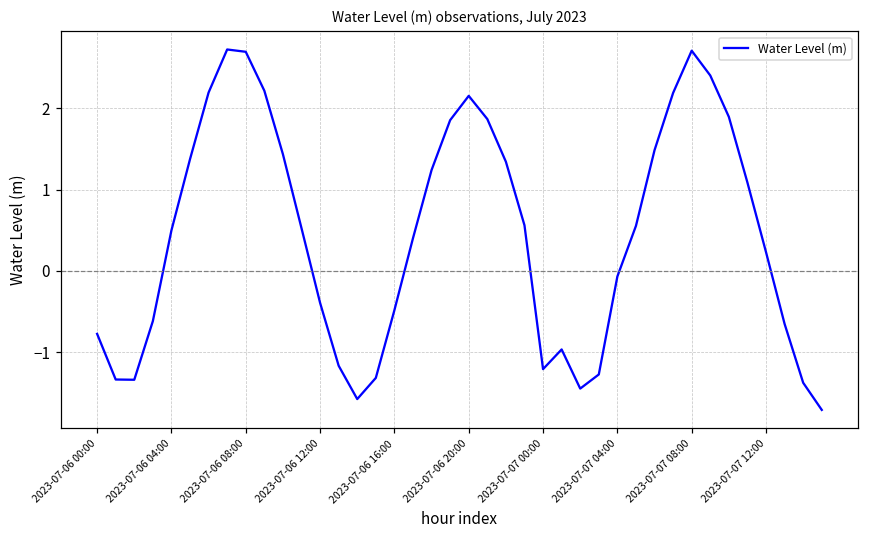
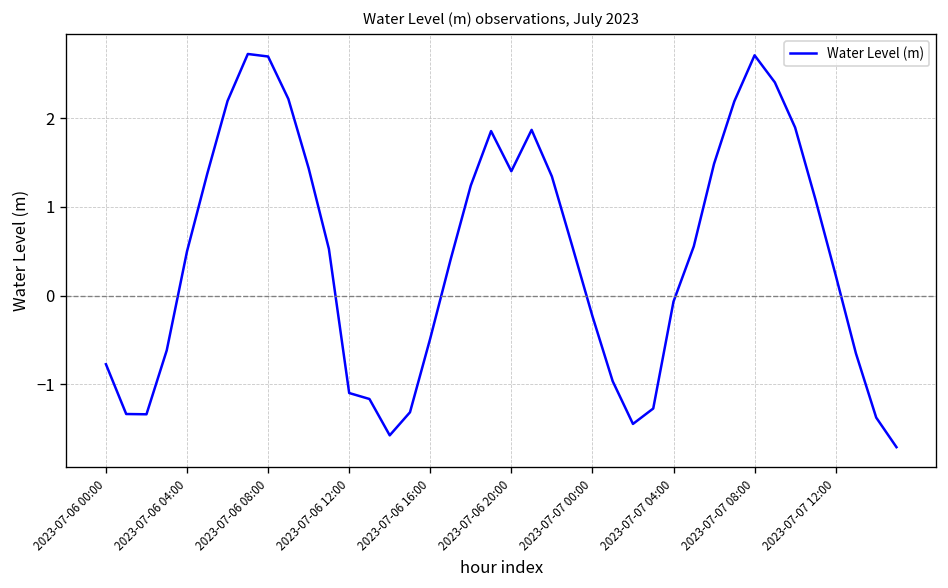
  {
    "2023-07-06 00:00": -0.8,
    "2023-07-06 04:00": 0.5,
    "2023-07-06 08:00": 2.7,
-   "2023-07-06 12:00": -0.4,
+   "2023-07-06 12:00": -1.1,
    "2023-07-06 16:00": -0.5,
-   "2023-07-06 20:00": 2.2,
-   "2023-07-07 00:00": -1.2,
+   "2023-07-06 20:00": 1.4,
+   "2023-07-07 00:00": -0.2,
    "2023-07-07 04:00": -0.1,
    "2023-07-07 08:00": 2.7,
    "2023-07-07 12:00": 0.2
  }
